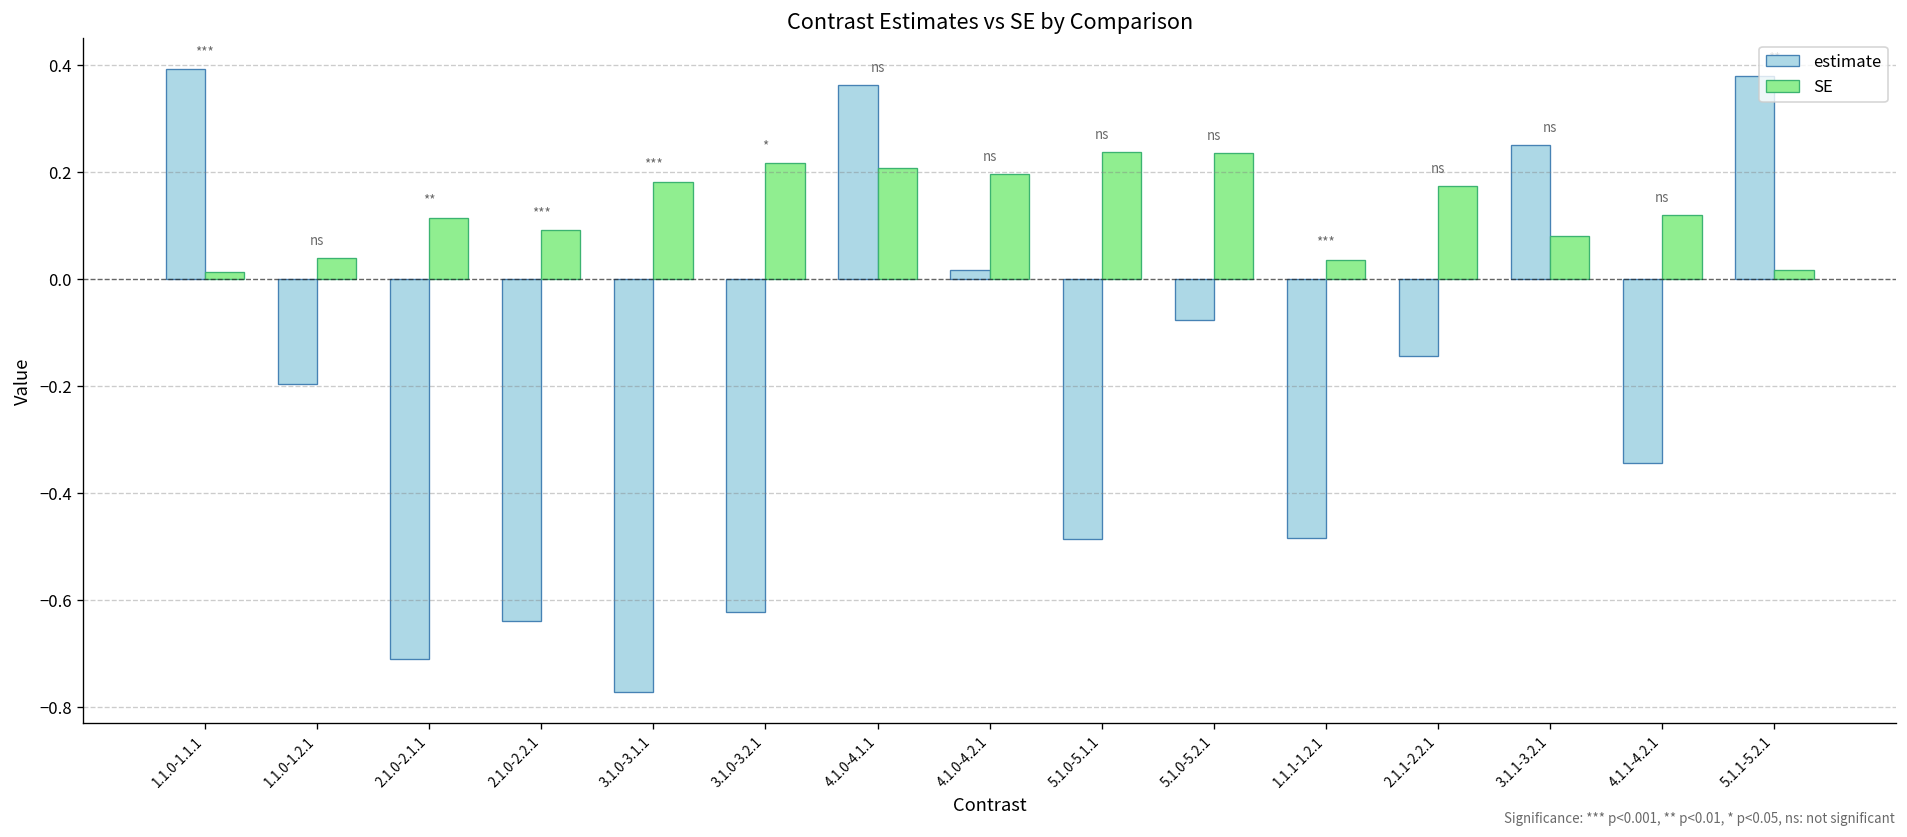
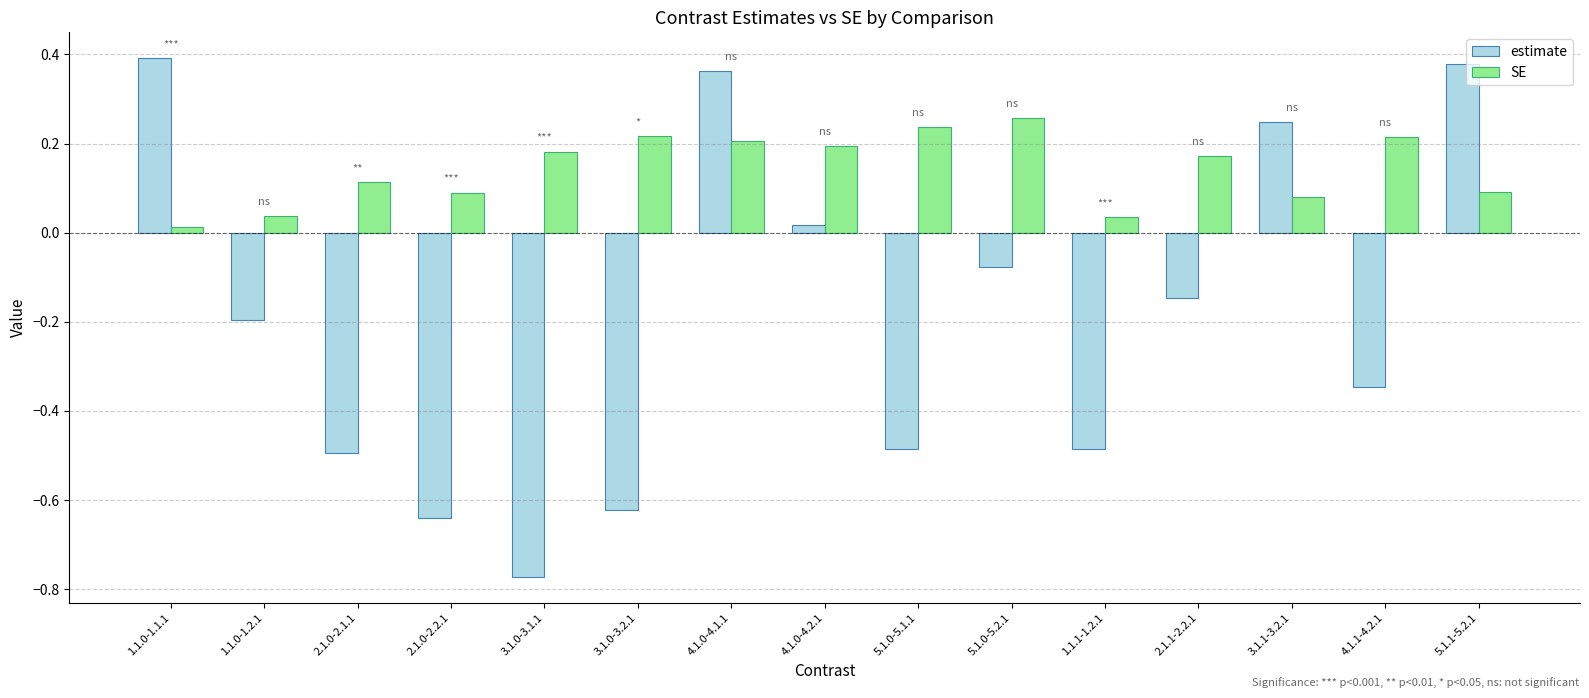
  {
    "estimate": {
      "1.1.0-1.1.1": 0.39,
      "1.1.0-1.2.1": -0.20,
-     "2.1.0-2.1.1": -0.71,
+     "2.1.0-2.1.1": -0.49,
      "2.1.0-2.2.1": -0.64,
      "3.1.0-3.1.1": -0.77,
      "3.1.0-3.2.1": -0.62,
      "4.1.0-4.1.1": 0.36,
      "4.1.0-4.2.1": 0.02,
      "5.1.0-5.1.1": -0.49,
      "5.1.0-5.2.1": -0.08,
      "1.1.1-1.2.1": -0.49,
      "2.1.1-2.2.1": -0.15,
      "3.1.1-3.2.1": 0.25,
      "4.1.1-4.2.1": -0.35,
      "5.1.1-5.2.1": 0.38
    },
    "SE": {
      "1.1.0-1.1.1": 0.01,
      "1.1.0-1.2.1": 0.04,
      "2.1.0-2.1.1": 0.11,
      "2.1.0-2.2.1": 0.09,
      "3.1.0-3.1.1": 0.18,
      "3.1.0-3.2.1": 0.22,
      "4.1.0-4.1.1": 0.21,
      "4.1.0-4.2.1": 0.20,
      "5.1.0-5.1.1": 0.24,
-     "5.1.0-5.2.1": 0.23,
+     "5.1.0-5.2.1": 0.26,
      "1.1.1-1.2.1": 0.04,
      "2.1.1-2.2.1": 0.17,
      "3.1.1-3.2.1": 0.08,
-     "4.1.1-4.2.1": 0.12,
-     "5.1.1-5.2.1": 0.02
+     "4.1.1-4.2.1": 0.22,
+     "5.1.1-5.2.1": 0.09
    }
  }
